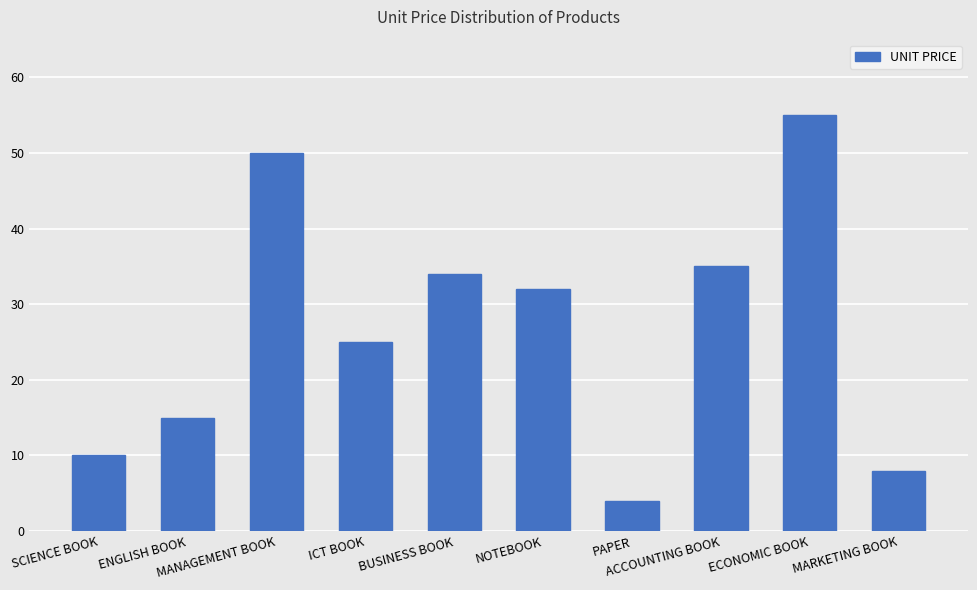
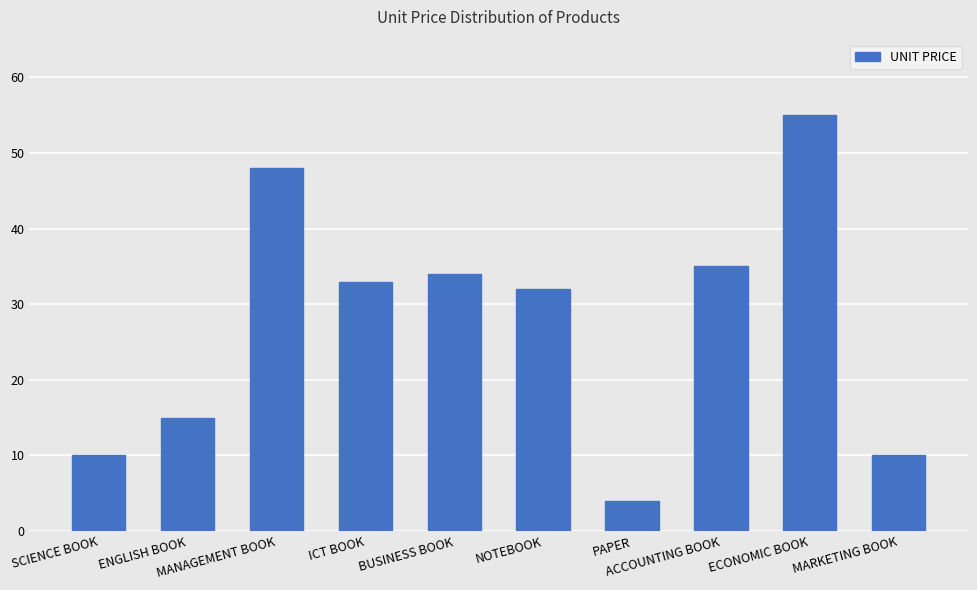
  {
    "SCIENCE BOOK": 10,
    "ENGLISH BOOK": 15,
-   "MANAGEMENT BOOK": 50,
-   "ICT BOOK": 25,
+   "MANAGEMENT BOOK": 48,
+   "ICT BOOK": 33,
    "BUSINESS BOOK": 34,
    "NOTEBOOK": 32,
    "PAPER": 4,
    "ACCOUNTING BOOK": 35,
    "ECONOMIC BOOK": 55,
-   "MARKETING BOOK": 8
+   "MARKETING BOOK": 10
  }
